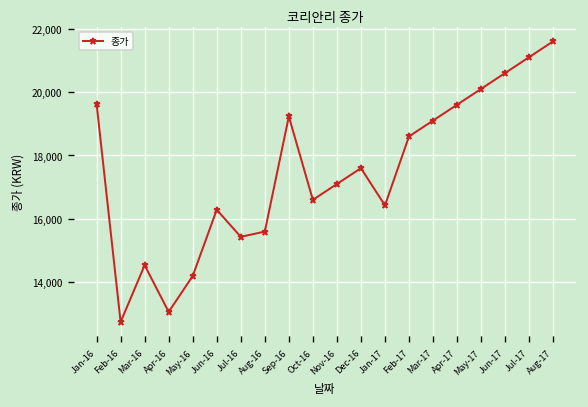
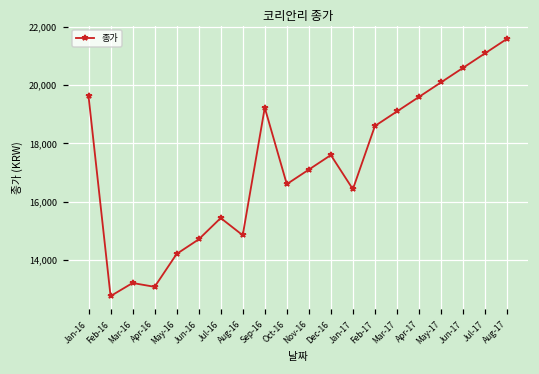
  {
    "Jan-16": "19,600",
    "Feb-16": "12,800",
-   "Mar-16": "14,500",
+   "Mar-16": "13,200",
    "Apr-16": "13,100",
    "May-16": "14,200",
-   "Jun-16": "16,300",
+   "Jun-16": "14,700",
    "Jul-16": "15,400",
-   "Aug-16": "15,600",
+   "Aug-16": "14,800",
    "Sep-16": "19,200",
    "Oct-16": "16,600",
    "Nov-16": "17,100",
    "Dec-16": "17,600",
    "Jan-17": "16,400",
    "Feb-17": "18,600",
    "Mar-17": "19,100",
    "Apr-17": "19,600",
    "May-17": "20,100",
    "Jun-17": "20,600",
    "Jul-17": "21,100",
    "Aug-17": "21,600"
  }
